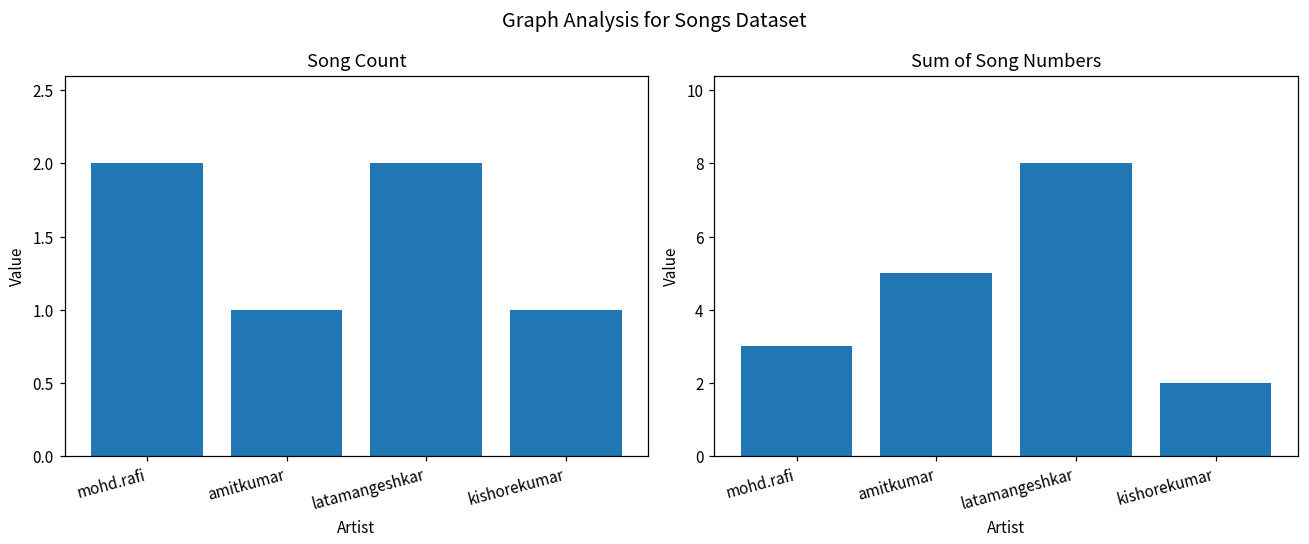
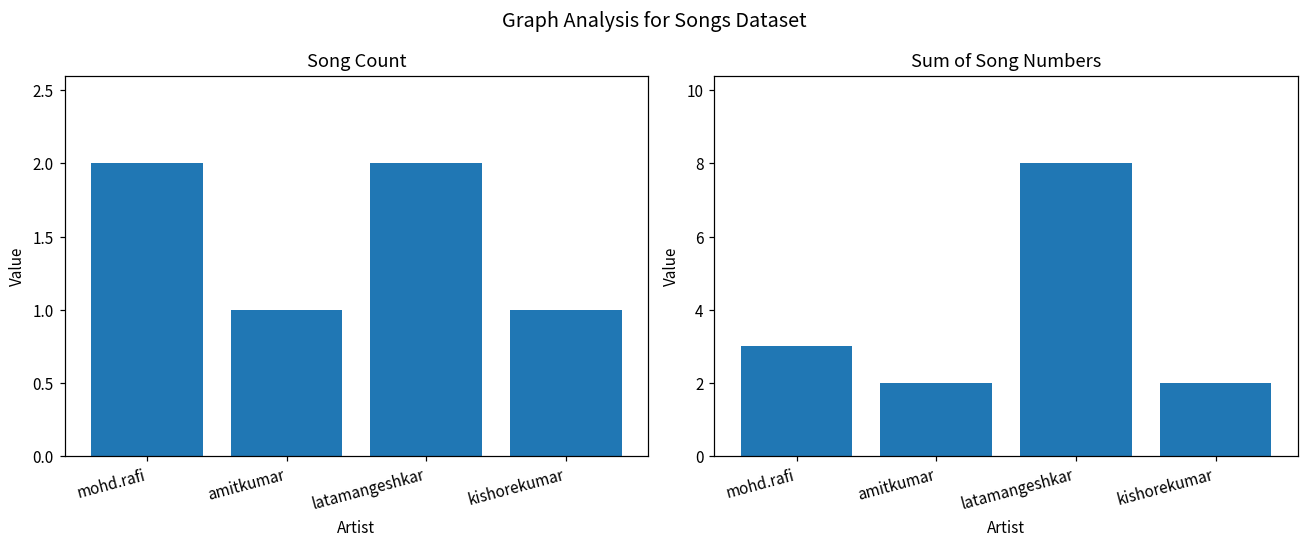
  {
    "Song Count": {
      "mohd.rafi": 2.00,
      "amitkumar": 1.00,
      "latamangeshkar": 2.00,
      "kishorekumar": 1.00
    },
    "Sum of Song Numbers": {
      "mohd.rafi": 3,
-     "amitkumar": 5,
+     "amitkumar": 2,
      "latamangeshkar": 8,
      "kishorekumar": 2
    }
  }
